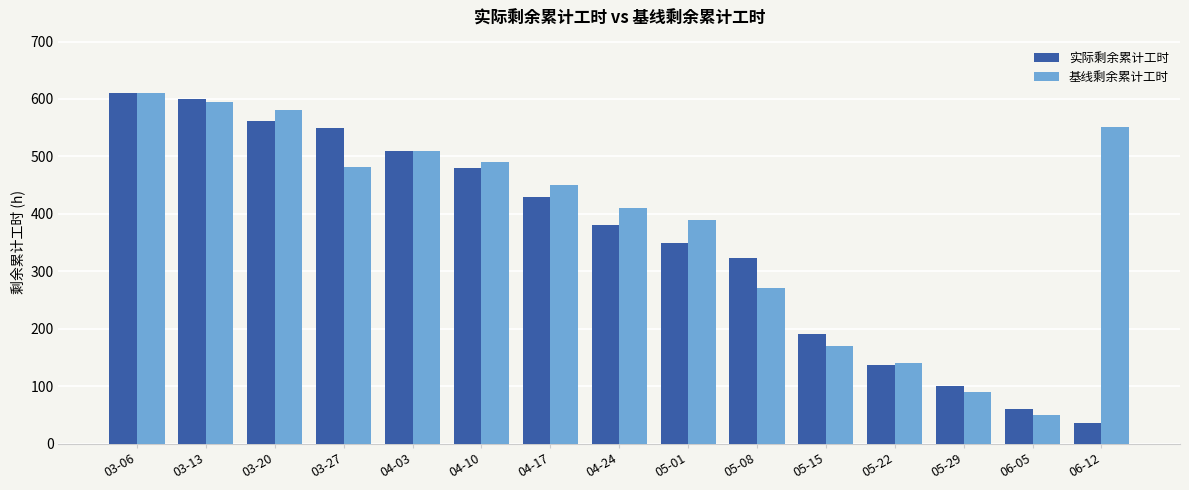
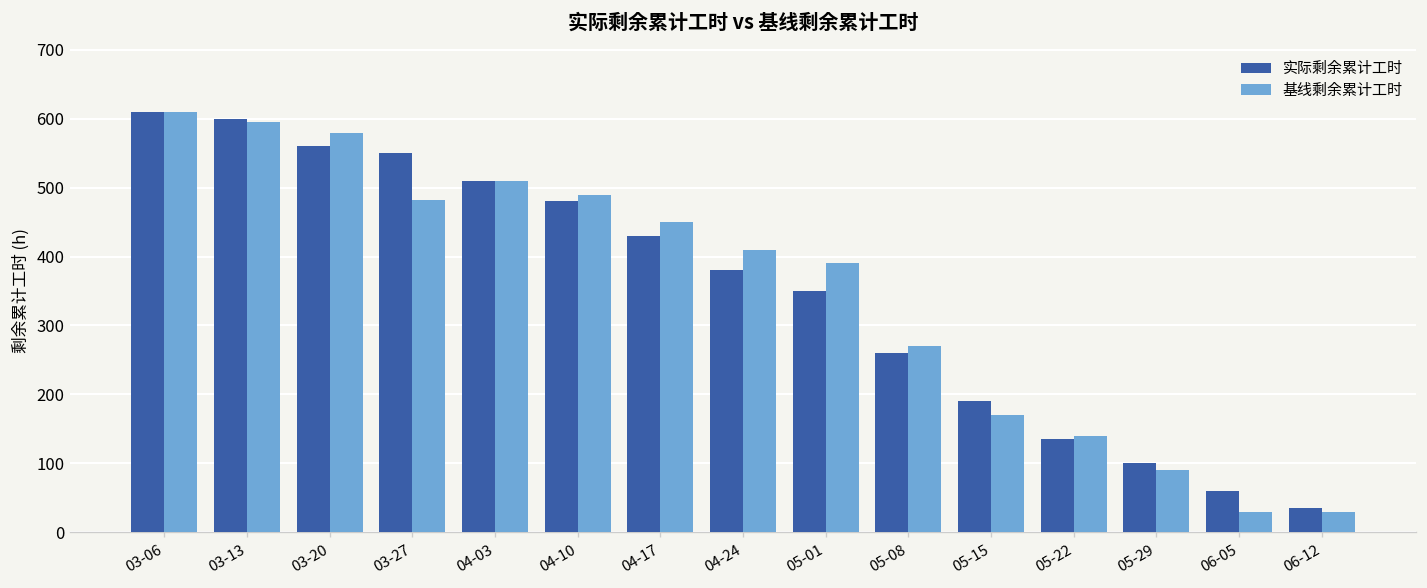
  {
    "实际剩余累计工时": {
      "03-06": 610,
      "03-13": 600,
      "03-20": 560,
      "03-27": 550,
      "04-03": 510,
      "04-10": 480,
      "04-17": 430,
      "04-24": 380,
      "05-01": 350,
-     "05-08": 320,
+     "05-08": 260,
      "05-15": 190,
      "05-22": 140,
      "05-29": 100,
      "06-05": 60,
      "06-12": 40
    },
    "基线剩余累计工时": {
      "03-06": 610,
      "03-13": 600,
      "03-20": 580,
      "03-27": 480,
      "04-03": 510,
      "04-10": 490,
      "04-17": 450,
      "04-24": 410,
      "05-01": 390,
      "05-08": 270,
      "05-15": 170,
      "05-22": 140,
      "05-29": 90,
-     "06-05": 50,
-     "06-12": 550
+     "06-05": 30,
+     "06-12": 30
    }
  }
